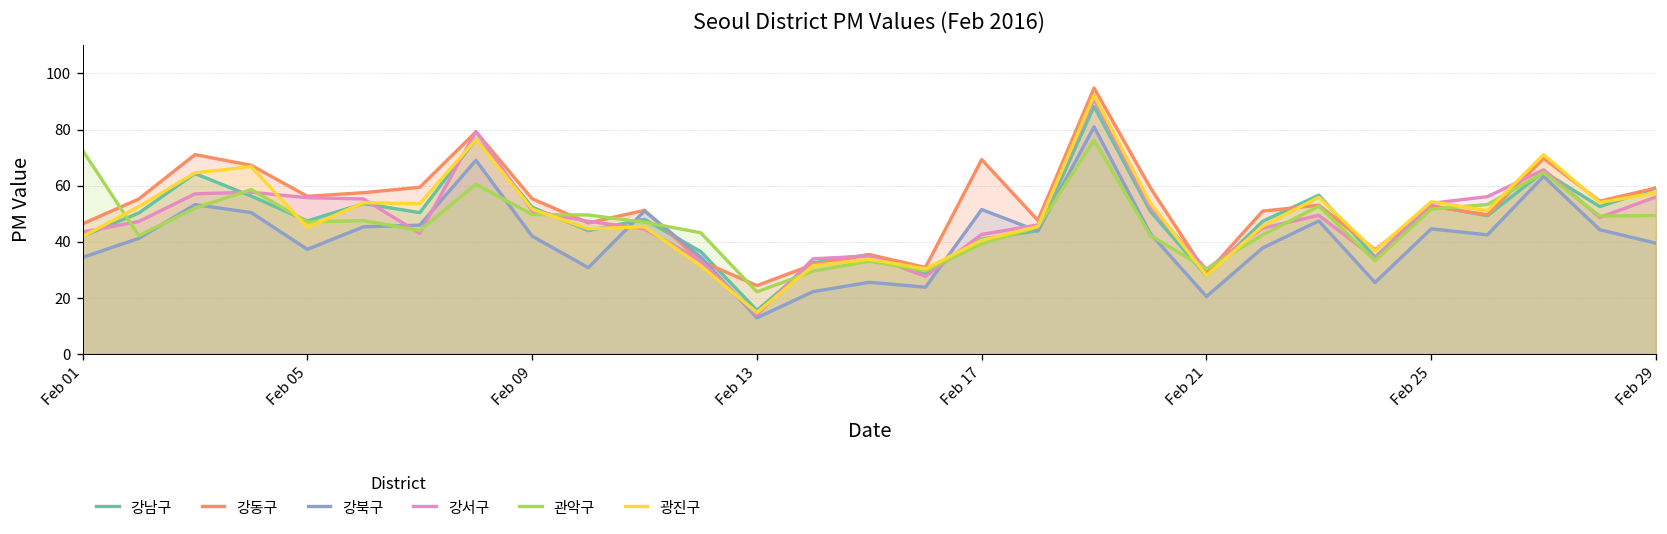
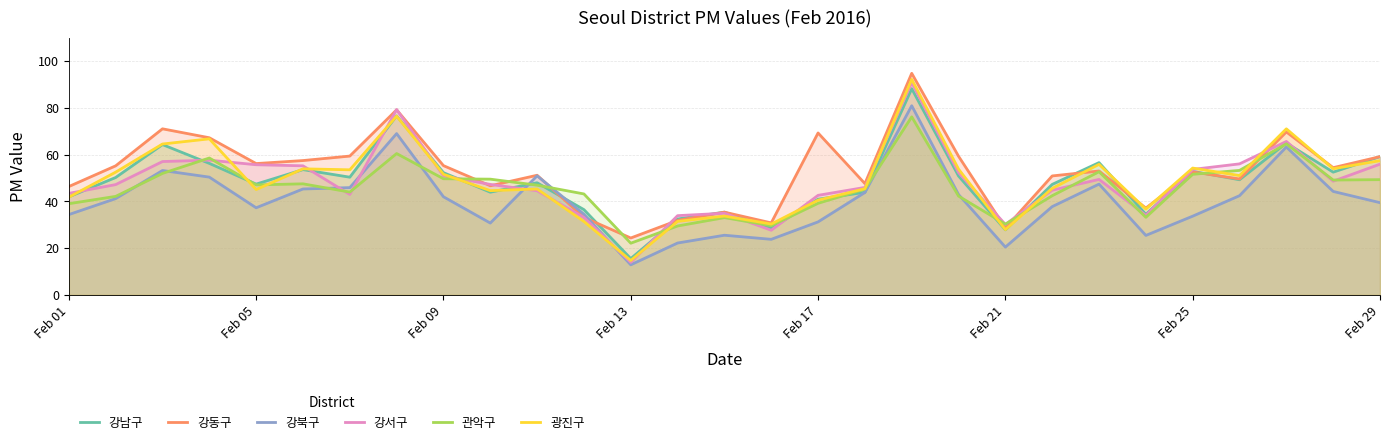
  {
    "강동구": {
      "Feb 01": 46,
      "Feb 09": 55,
      "Feb 13": 24,
      "Feb 17": 69
    },
    "강북구": {
      "Feb 01": 34,
      "Feb 05": 37,
      "Feb 09": 42,
-     "Feb 17": 51,
+     "Feb 17": 31,
      "Feb 21": 20,
-     "Feb 25": 45,
+     "Feb 25": 34,
      "Feb 29": 39
    },
    "강서구": {
      "Feb 01": 43,
      "Feb 17": 43,
      "Feb 29": 56
    },
    "관악구": {
-     "Feb 01": 73,
+     "Feb 01": 39,
      "Feb 09": 50,
      "Feb 13": 22,
      "Feb 17": 39,
      "Feb 29": 49
    },
    "광진구": {
      "Feb 05": 45,
      "Feb 29": 57
    }
  }
